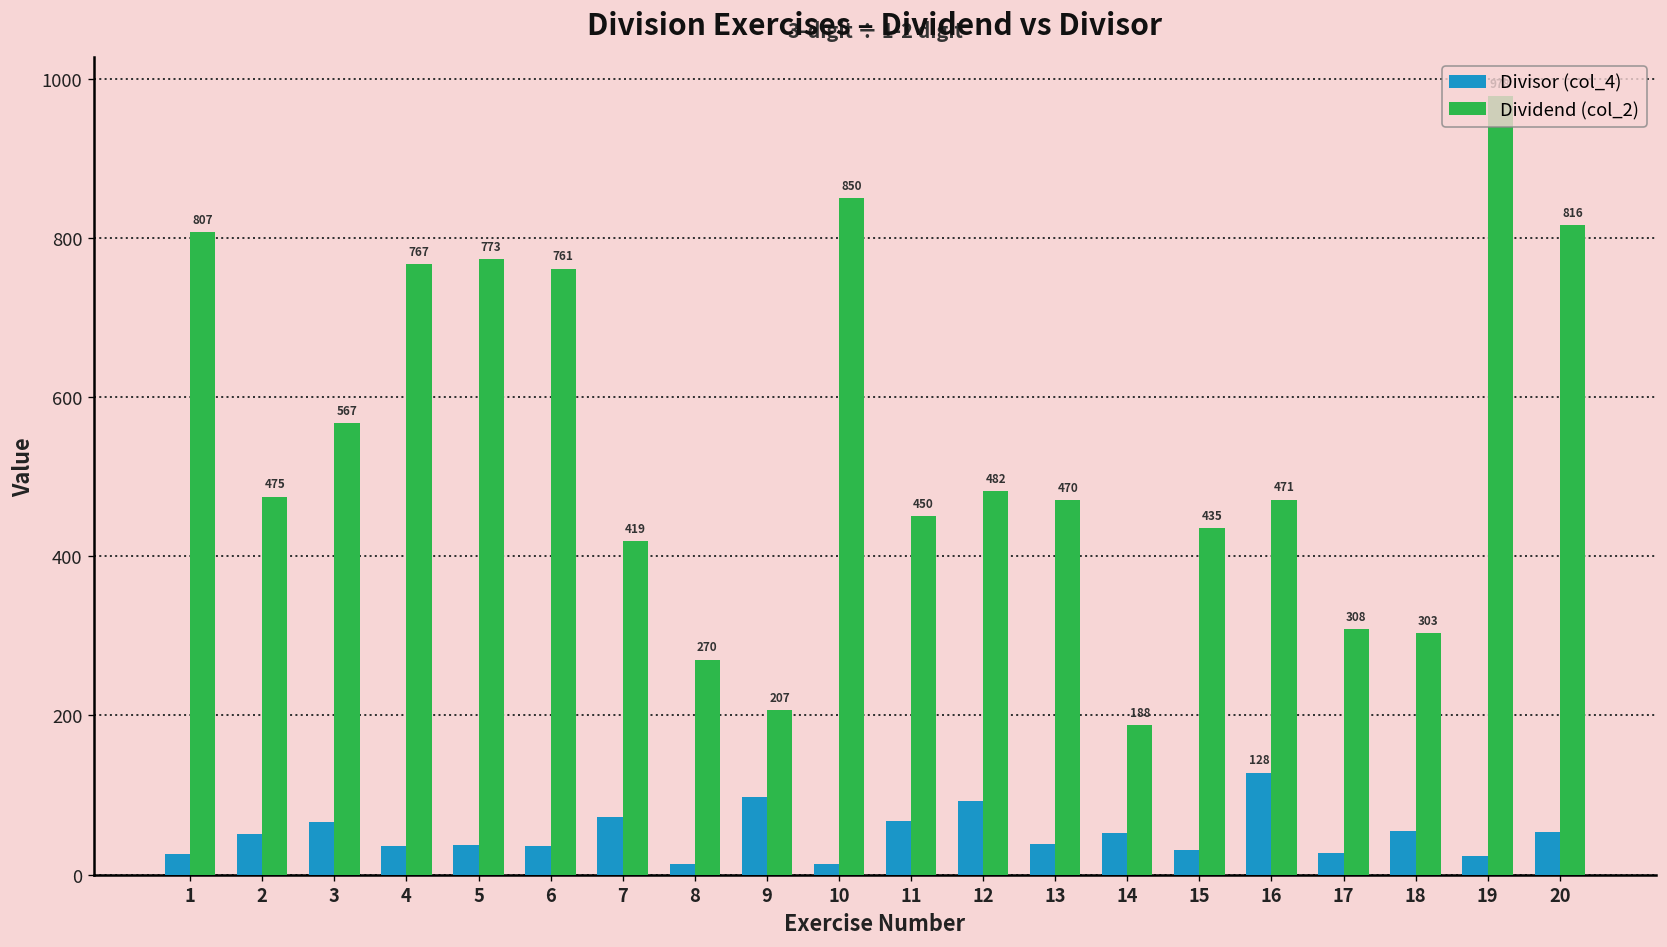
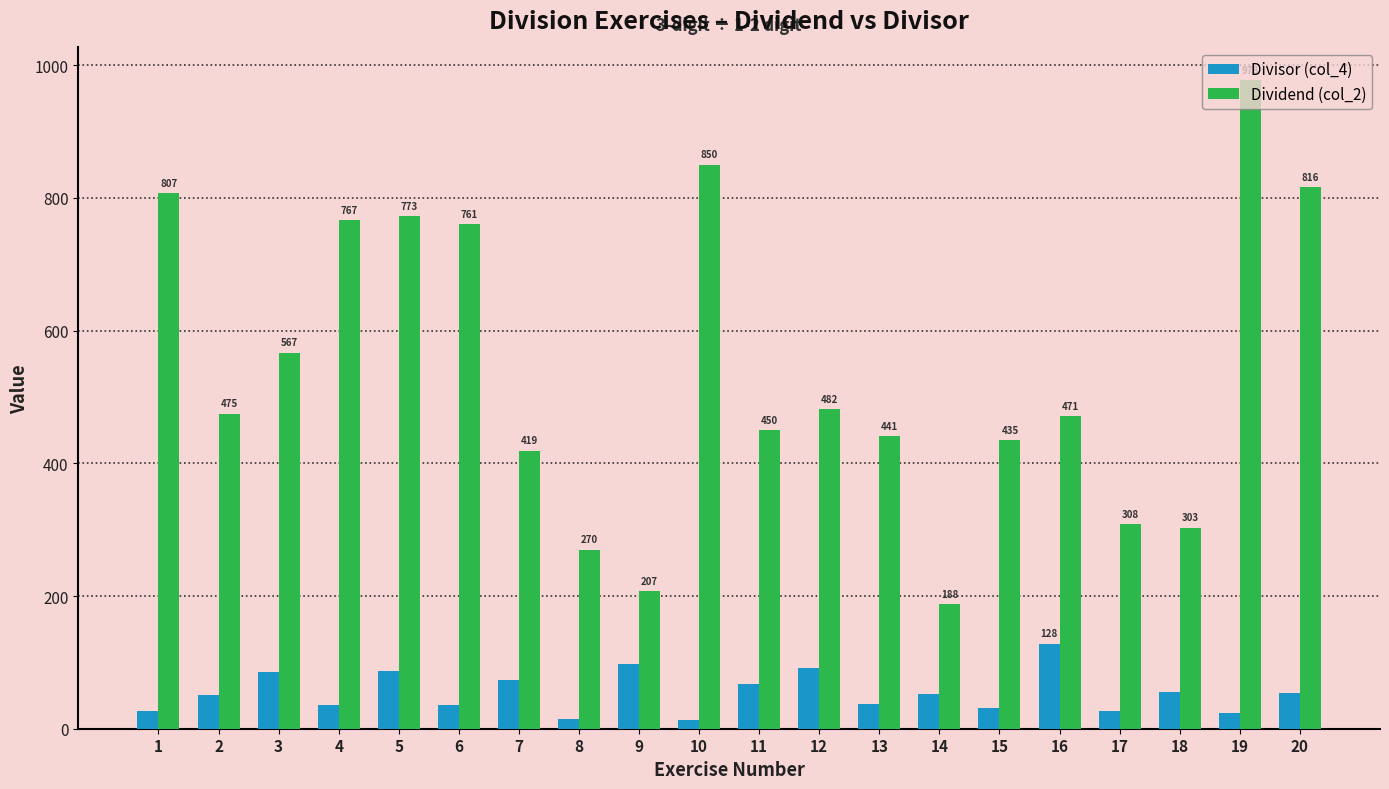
  {
    "Divisor (col_4)": {
      "1": 30,
      "2": 50,
-     "3": 70,
+     "3": 90,
      "4": 40,
-     "5": 40,
+     "5": 90,
      "6": 40,
      "7": 70,
      "8": 10,
      "9": 100,
      "10": 10,
      "11": 70,
      "12": 90,
      "13": 40,
      "14": 50,
      "15": 30,
      "17": 30,
      "18": 60,
      "19": 20,
      "20": 50
    },
    "Dividend (col_2)": {
      "1": 807,
      "2": 475,
      "3": 567,
      "4": 767,
      "5": 773,
      "6": 761,
      "7": 419,
      "8": 270,
      "9": 207,
      "10": 850,
      "11": 450,
      "12": 482,
-     "13": 470,
+     "13": 441,
      "14": 188,
      "15": 435,
      "16": 471,
      "17": 308,
      "18": 303,
      "20": 816
    }
  }
